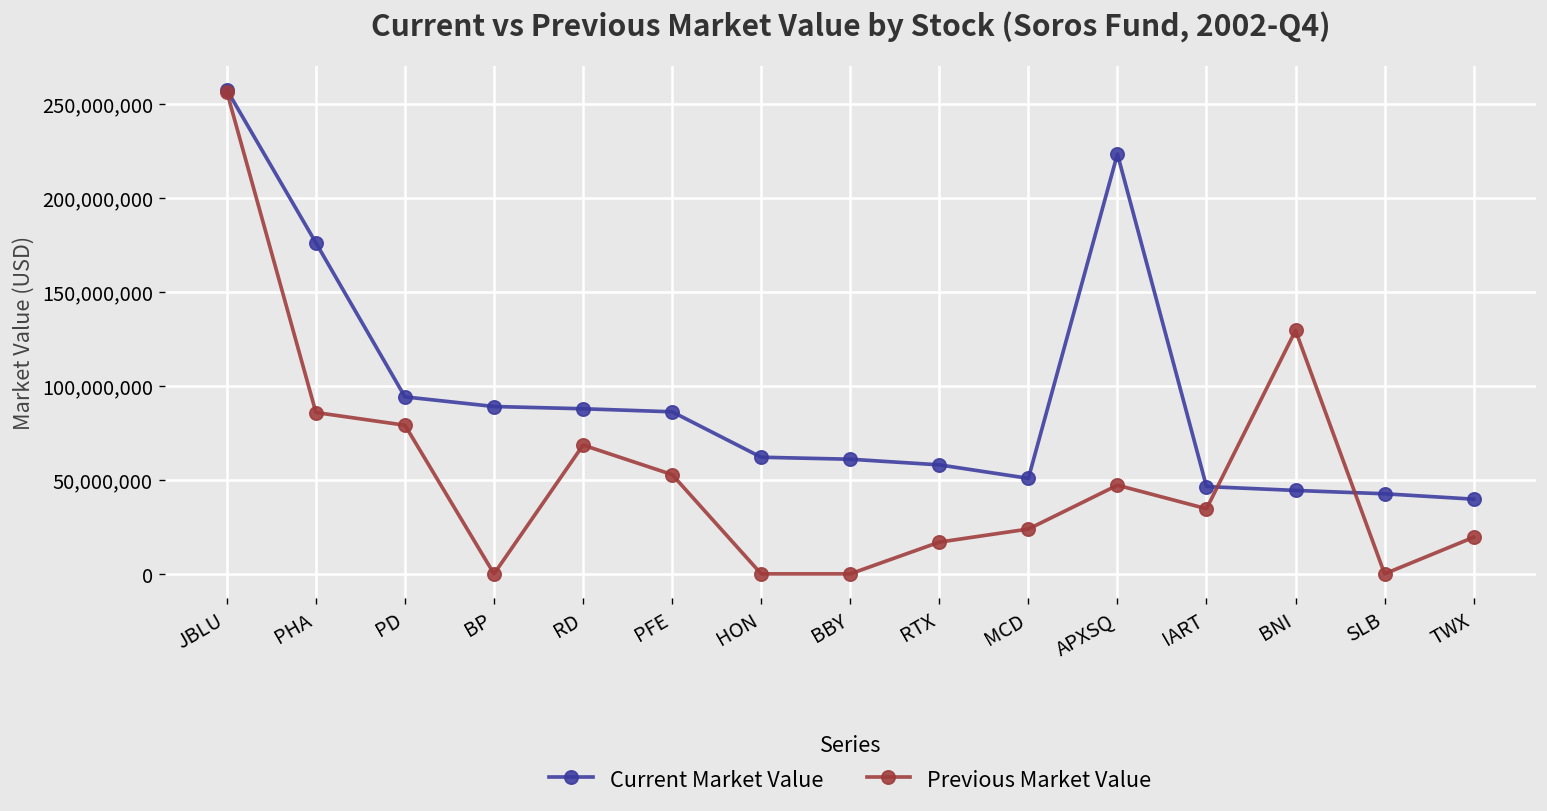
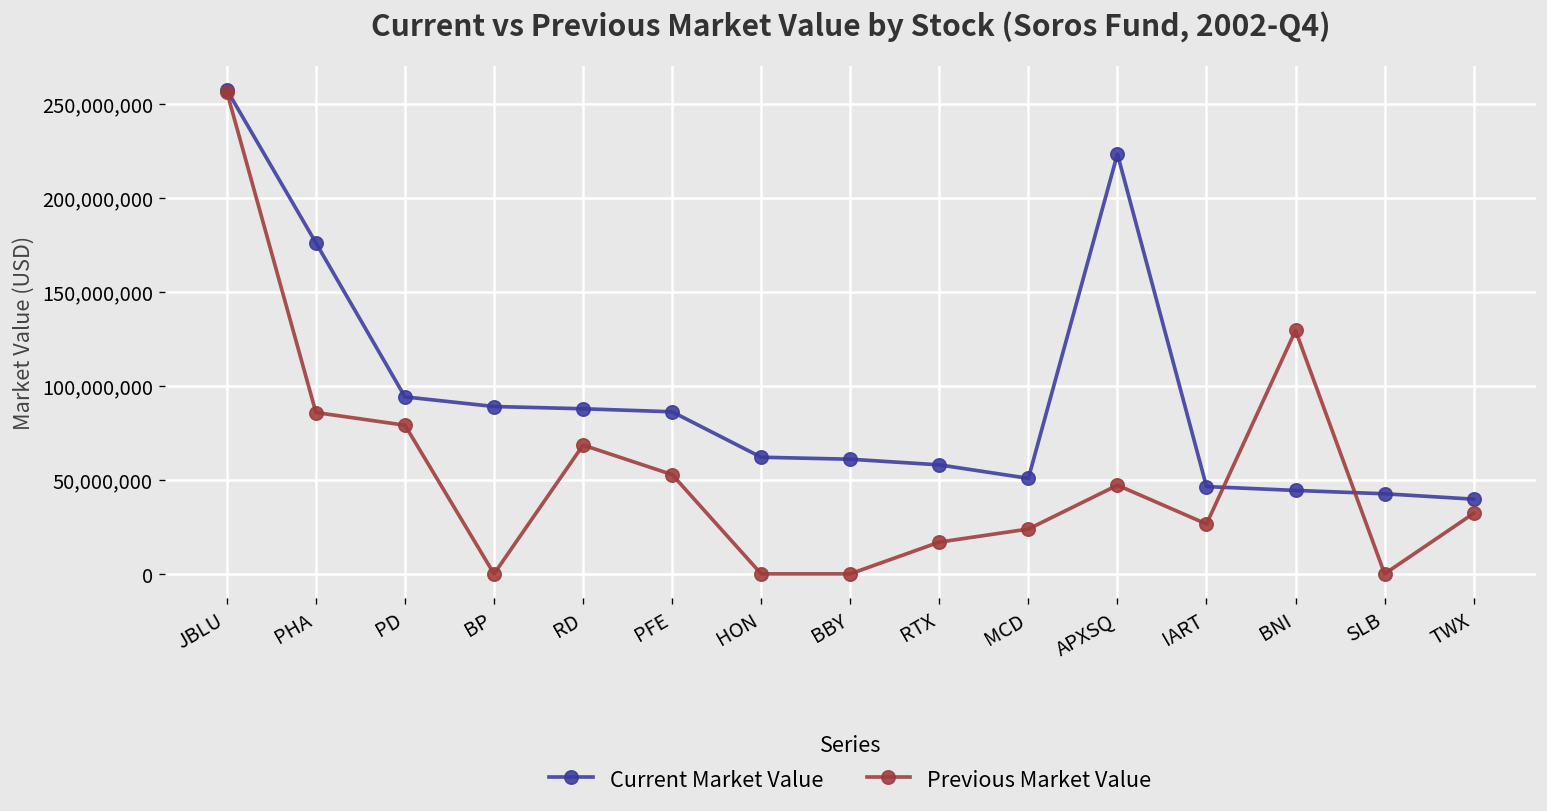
  {
    "Current Market Value": {
      "PHA": "176,000,000",
      "PD": "94,000,000",
      "BP": "89,000,000",
      "RD": "88,000,000",
      "PFE": "86,000,000",
      "HON": "62,000,000",
      "BBY": "61,000,000",
      "RTX": "58,000,000",
      "MCD": "51,000,000",
      "APXSQ": "223,000,000",
      "IART": "46,000,000",
      "BNI": "44,000,000",
      "SLB": "43,000,000",
      "TWX": "40,000,000"
    },
    "Previous Market Value": {
      "PHA": "86,000,000",
      "PD": "79,000,000",
      "BP": "0",
      "RD": "69,000,000",
      "PFE": "53,000,000",
      "HON": "0",
      "BBY": "0",
      "RTX": "17,000,000",
      "MCD": "24,000,000",
      "APXSQ": "47,000,000",
-     "IART": "35,000,000",
+     "IART": "27,000,000",
      "BNI": "129,000,000",
      "SLB": "0",
-     "TWX": "19,000,000"
+     "TWX": "32,000,000"
    }
  }
